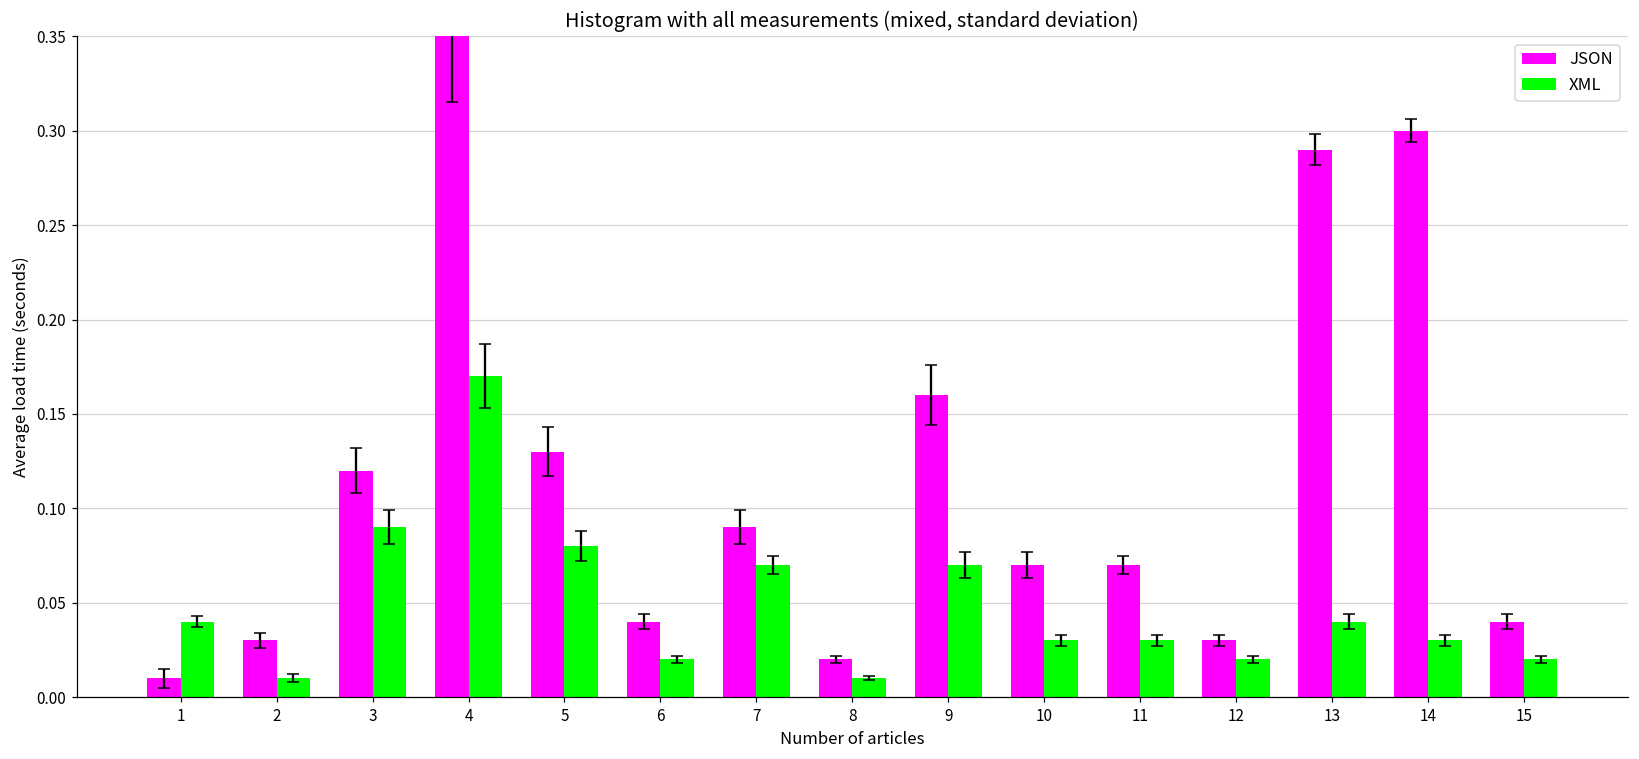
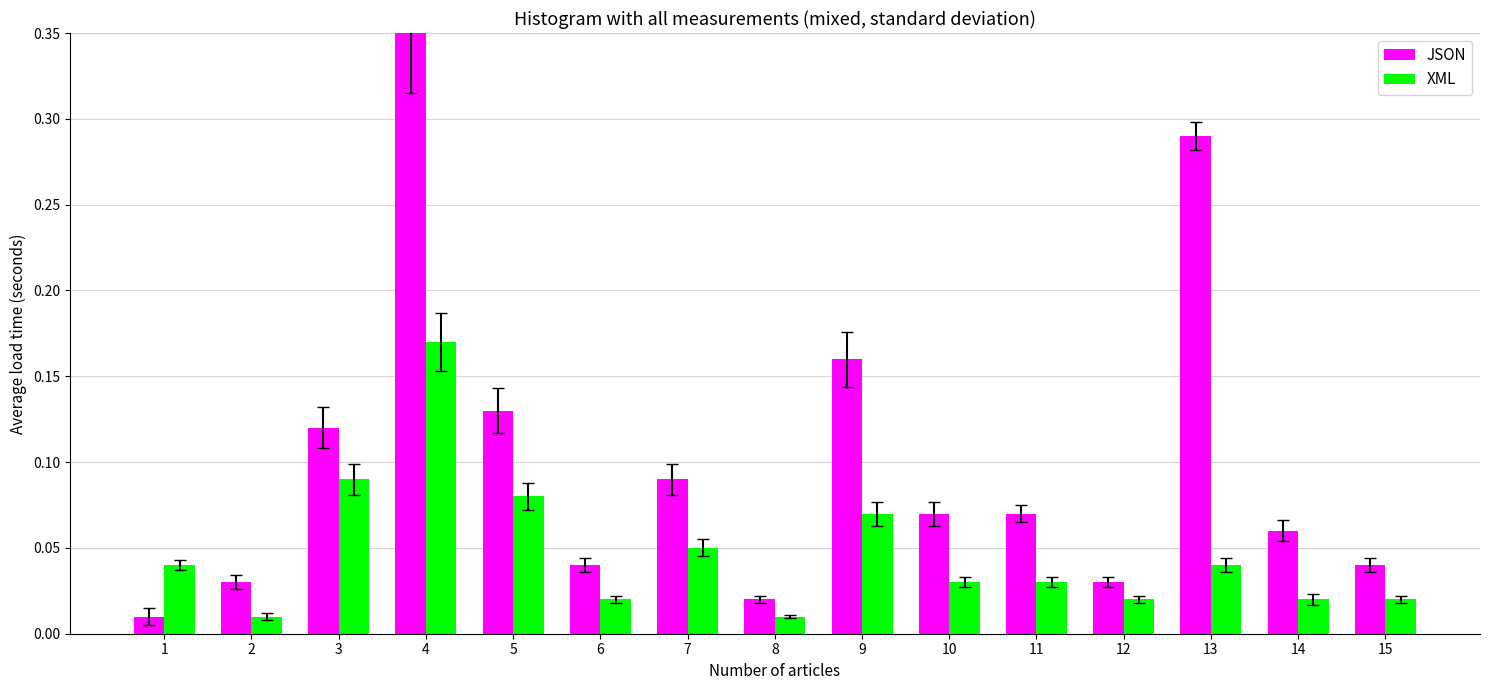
  {
    "JSON": {
      "1": 0.010,
      "2": 0.030,
      "3": 0.120,
      "4": 0.350,
      "5": 0.130,
      "6": 0.040,
      "7": 0.090,
      "8": 0.020,
      "9": 0.160,
      "10": 0.070,
      "11": 0.070,
      "12": 0.030,
      "13": 0.290,
-     "14": 0.300,
+     "14": 0.060,
      "15": 0.040
    },
    "XML": {
      "1": 0.040,
      "2": 0.010,
      "3": 0.090,
      "4": 0.170,
      "5": 0.080,
      "6": 0.020,
-     "7": 0.070,
+     "7": 0.050,
      "8": 0.010,
      "9": 0.070,
      "10": 0.030,
      "11": 0.030,
      "12": 0.020,
      "13": 0.040,
-     "14": 0.030,
+     "14": 0.020,
      "15": 0.020
    }
  }
